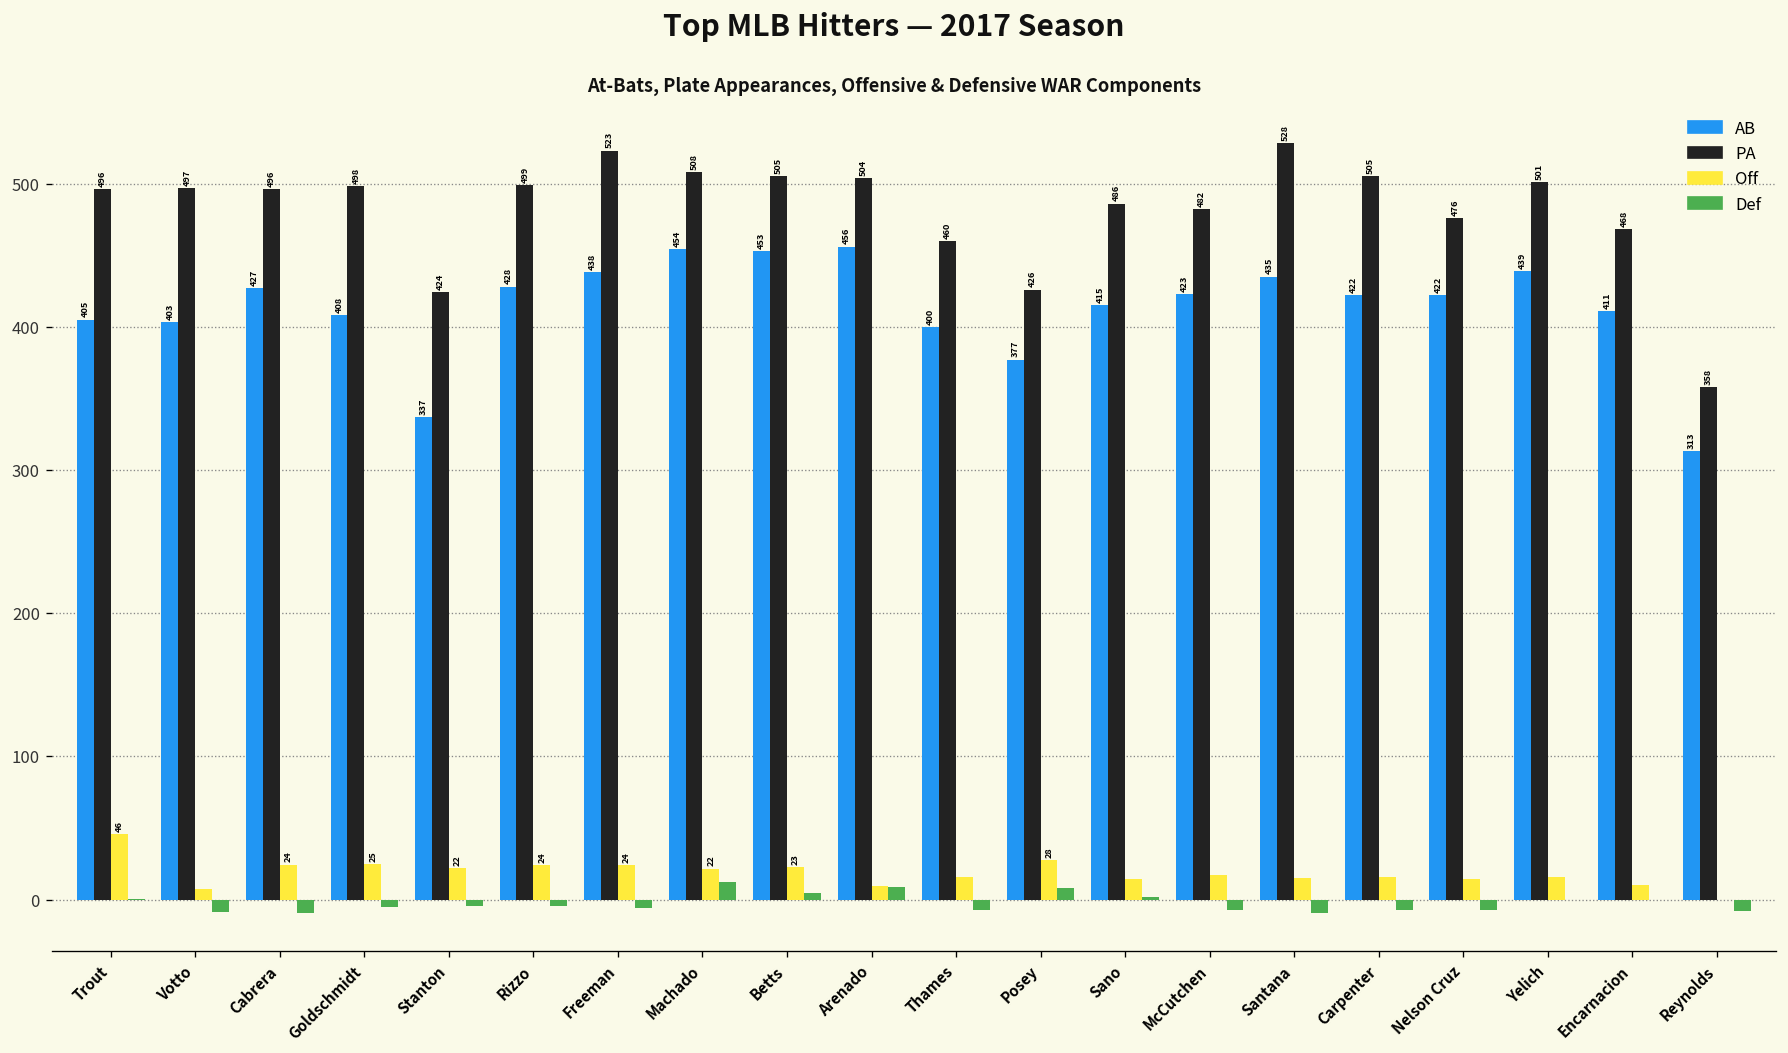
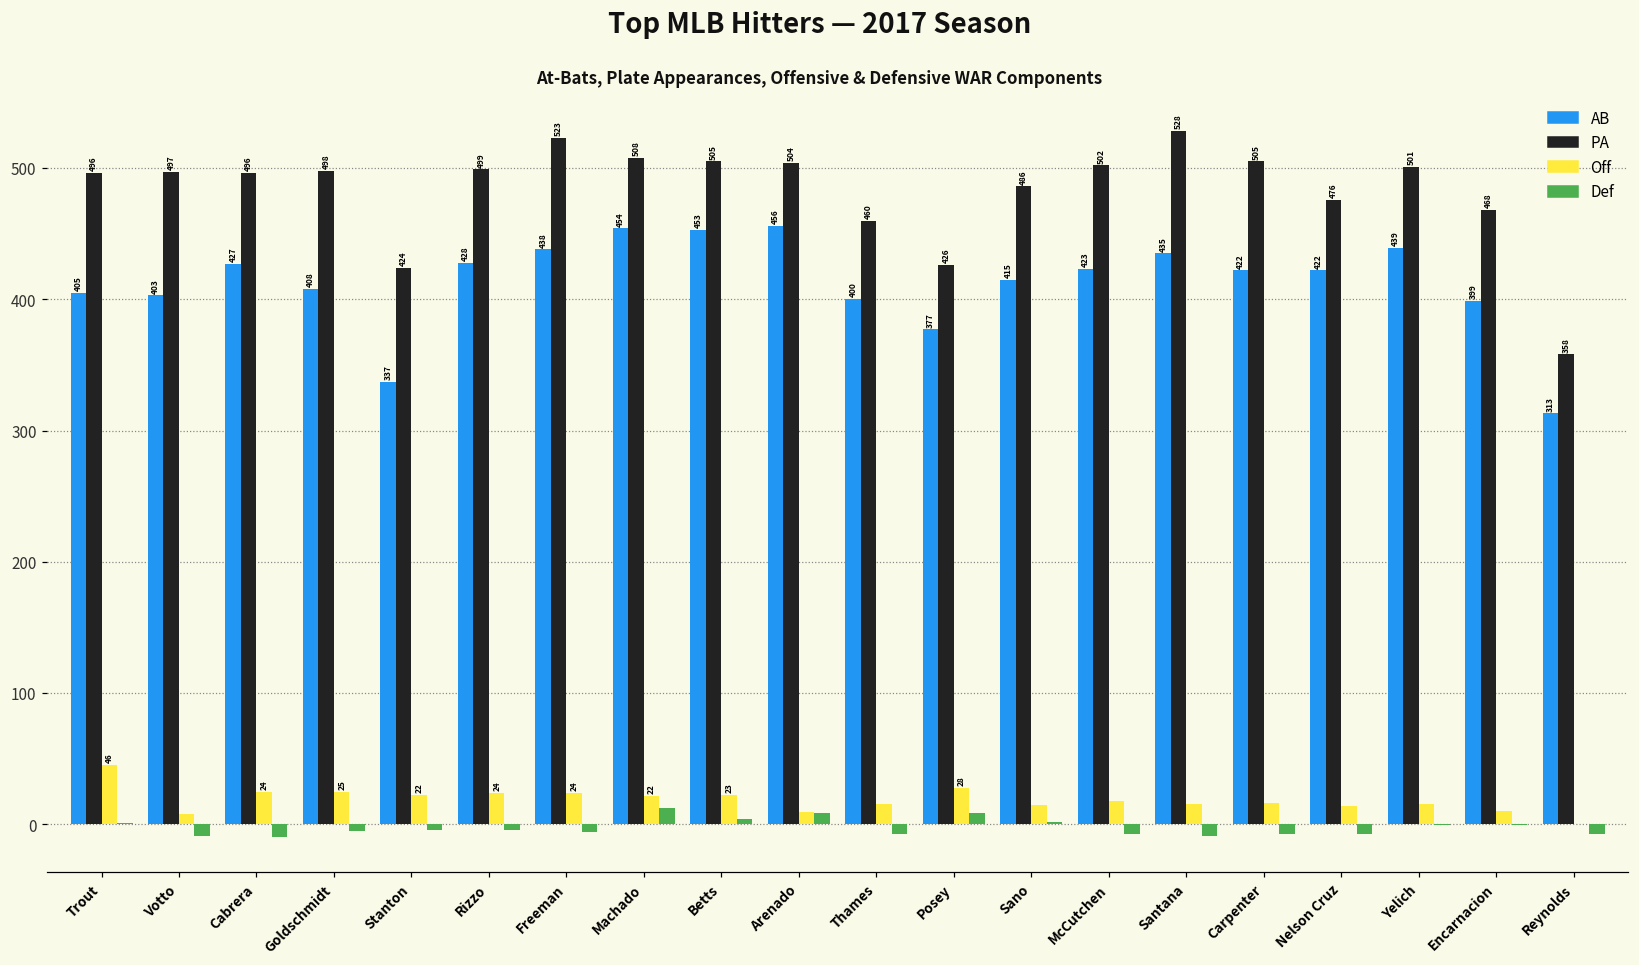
  {
    "AB": {
      "Trout": 405,
      "Votto": 403,
      "Cabrera": 427,
      "Goldschmidt": 408,
      "Stanton": 337,
      "Rizzo": 428,
      "Freeman": 438,
      "Machado": 454,
      "Betts": 453,
      "Arenado": 456,
      "Thames": 400,
      "Posey": 377,
      "Sano": 415,
      "McCutchen": 423,
      "Santana": 435,
      "Carpenter": 422,
      "Nelson Cruz": 422,
      "Yelich": 439,
-     "Encarnacion": 411,
+     "Encarnacion": 399,
      "Reynolds": 313
    },
    "PA": {
      "Trout": 496,
      "Votto": 497,
      "Cabrera": 496,
      "Goldschmidt": 498,
      "Stanton": 424,
      "Rizzo": 499,
      "Freeman": 523,
      "Machado": 508,
      "Betts": 505,
      "Arenado": 504,
      "Thames": 460,
      "Posey": 426,
      "Sano": 486,
-     "McCutchen": 482,
+     "McCutchen": 502,
      "Santana": 528,
      "Carpenter": 505,
      "Nelson Cruz": 476,
      "Yelich": 501,
      "Encarnacion": 468,
      "Reynolds": 358
    },
    "Off": {
      "Trout": 46,
      "Cabrera": 24,
      "Goldschmidt": 25,
      "Stanton": 22,
      "Rizzo": 24,
      "Freeman": 24,
      "Machado": 22,
      "Betts": 23,
      "Posey": 28
    },
    "Def": {
      "Votto": -9,
      "Cabrera": -9,
      "Goldschmidt": -5,
      "Stanton": -4,
      "Rizzo": -4,
      "Freeman": -6,
      "Machado": 12,
      "Betts": 4,
      "Arenado": 9,
      "Thames": -7,
      "Posey": 8,
      "McCutchen": -7,
      "Santana": -9,
      "Carpenter": -8,
      "Nelson Cruz": -7,
      "Reynolds": -8
    }
  }
